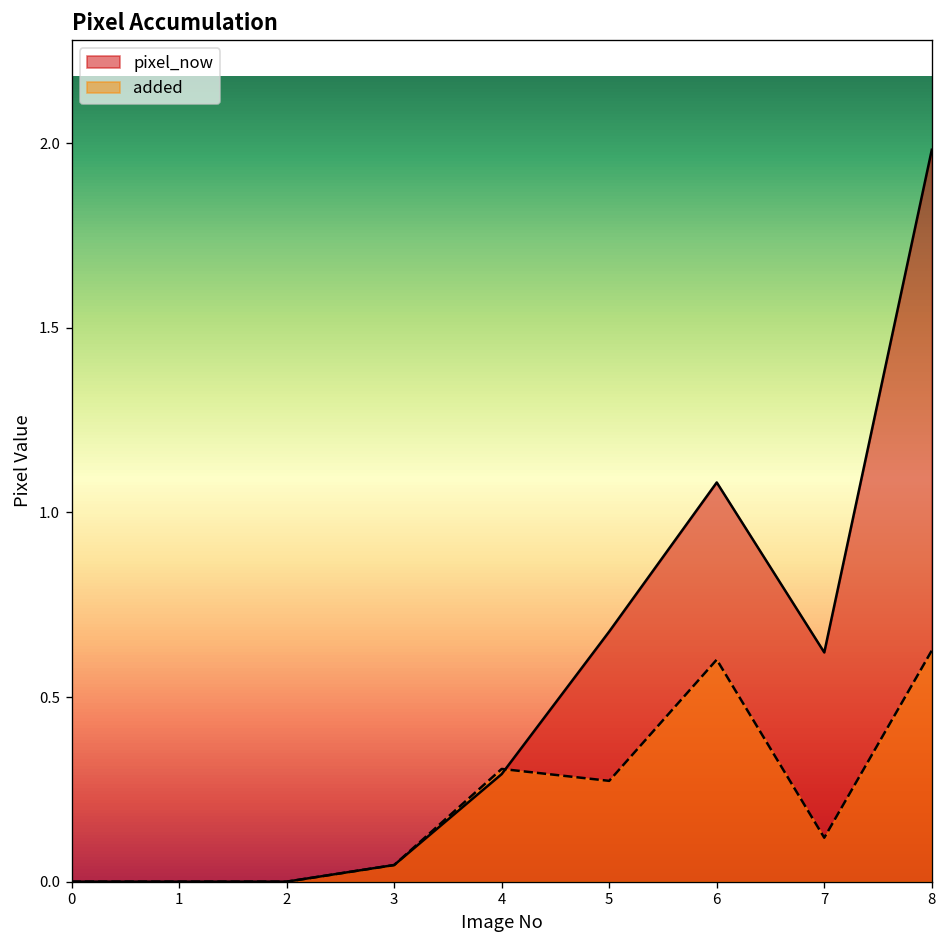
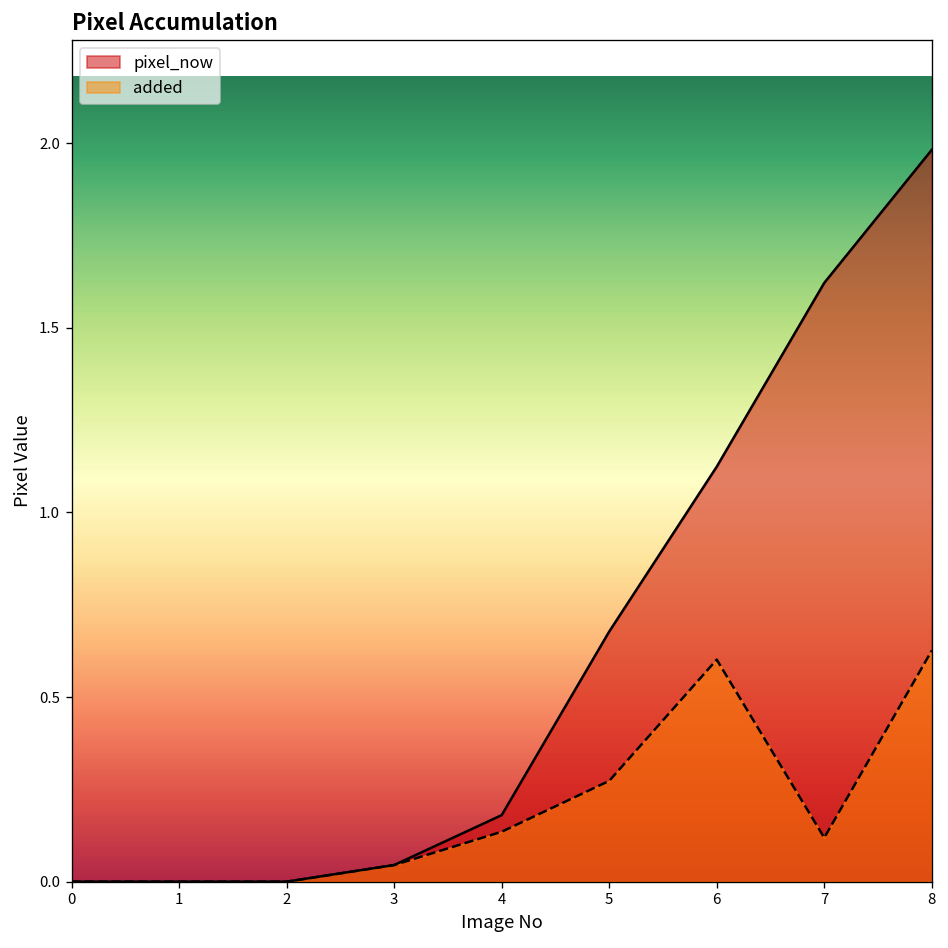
  {
    "pixel_now": {
-     "4": 0.29,
+     "4": 0.18,
      "5": 0.68,
-     "6": 1.08,
-     "7": 0.62,
+     "6": 1.12,
+     "7": 1.62,
      "8": 1.98
    },
    "added": {
-     "4": 0.31,
+     "4": 0.14,
      "5": 0.27,
      "6": 0.60,
      "7": 0.12,
      "8": 0.63
    }
  }
